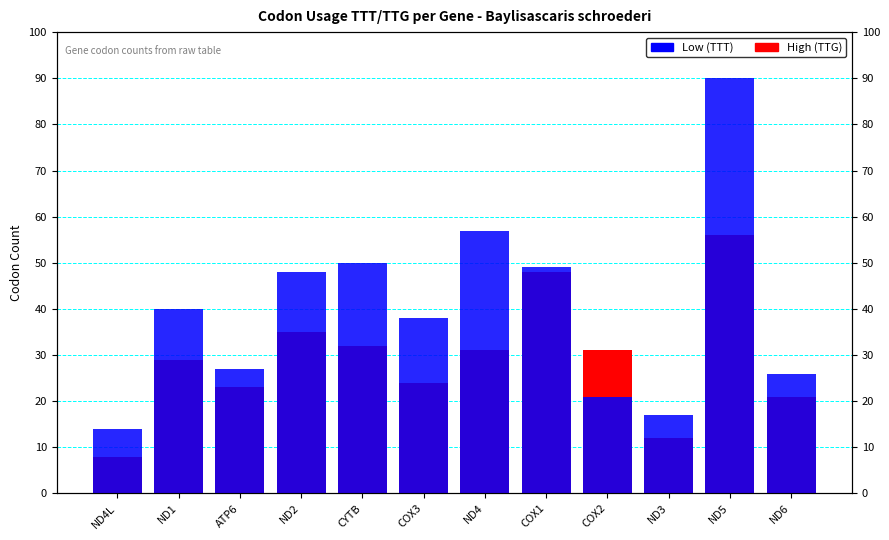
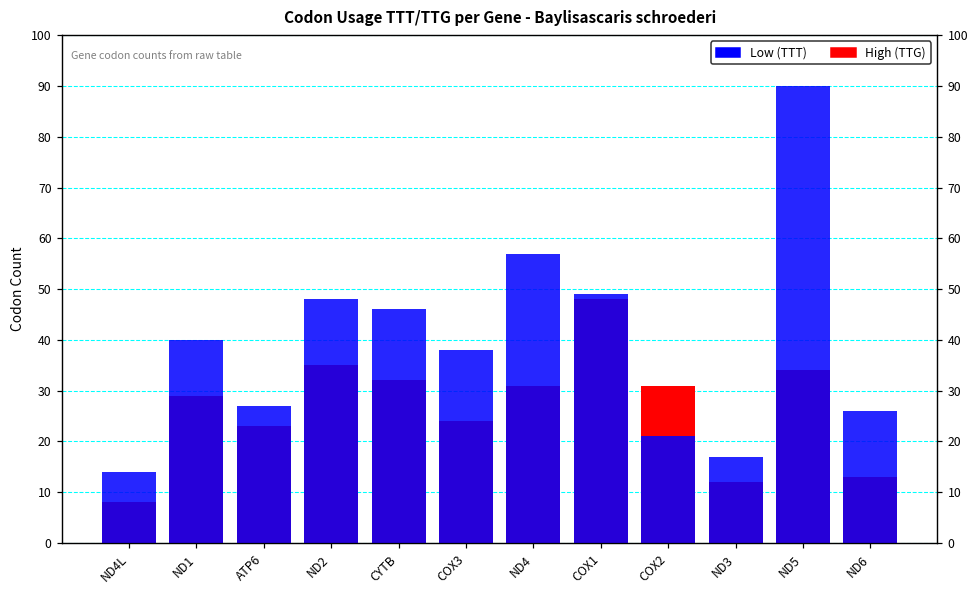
  {
    "High (TTG)": {
      "COX2": 31,
-     "ND5": 56,
-     "ND6": 21
+     "ND5": 34,
+     "ND6": 13
    },
    "Low (TTT)": {
      "ND4L": 14,
      "ND1": 40,
      "ATP6": 27,
      "ND2": 48,
-     "CYTB": 50,
+     "CYTB": 46,
      "COX3": 38,
      "ND4": 57,
      "COX1": 49,
      "ND3": 17,
      "ND5": 90,
      "ND6": 26
    }
  }
